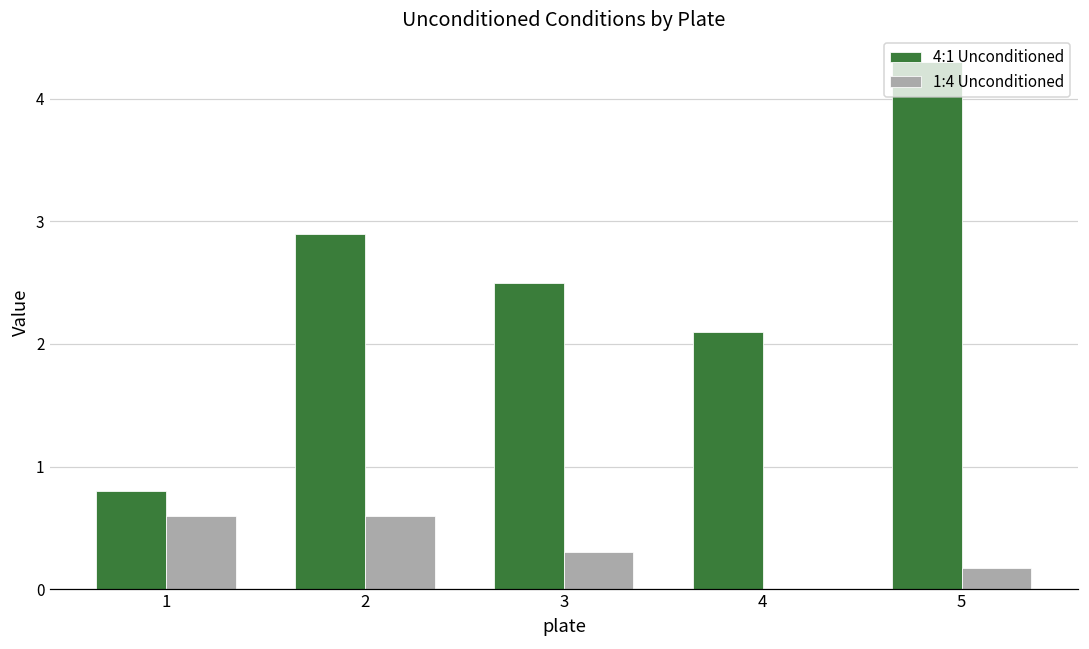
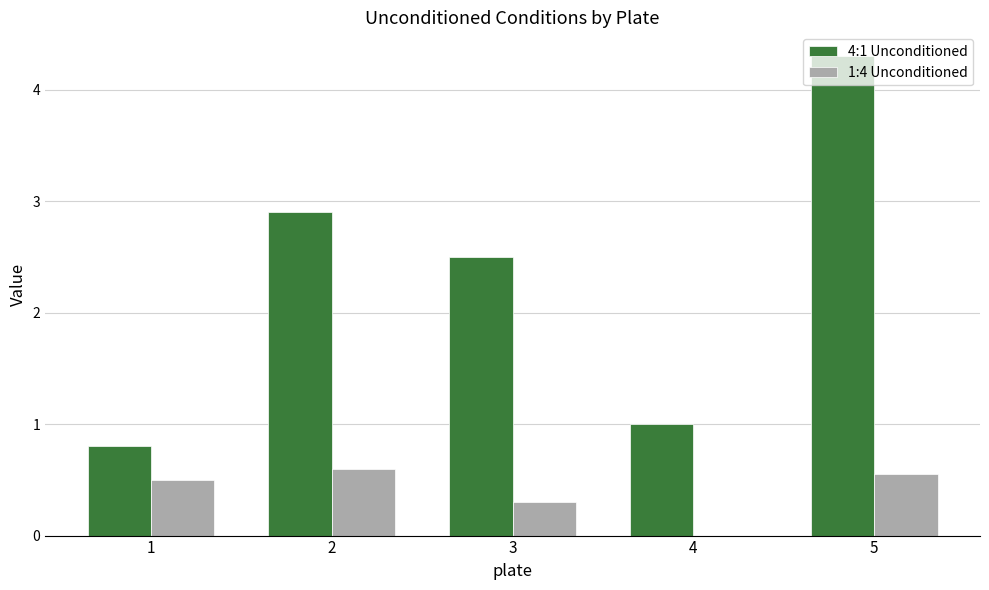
  {
    "4:1 Unconditioned": {
      "1": 0.8,
      "2": 2.9,
      "3": 2.5,
-     "4": 2.1
+     "4": 1.0
    },
    "1:4 Unconditioned": {
-     "1": 0.6,
+     "1": 0.5,
      "2": 0.60,
      "3": 0.30,
      "4": 0.00,
-     "5": 0.17
+     "5": 0.55
    }
  }
